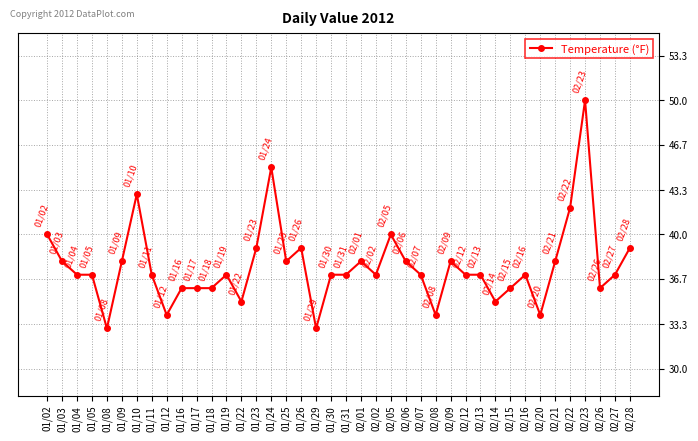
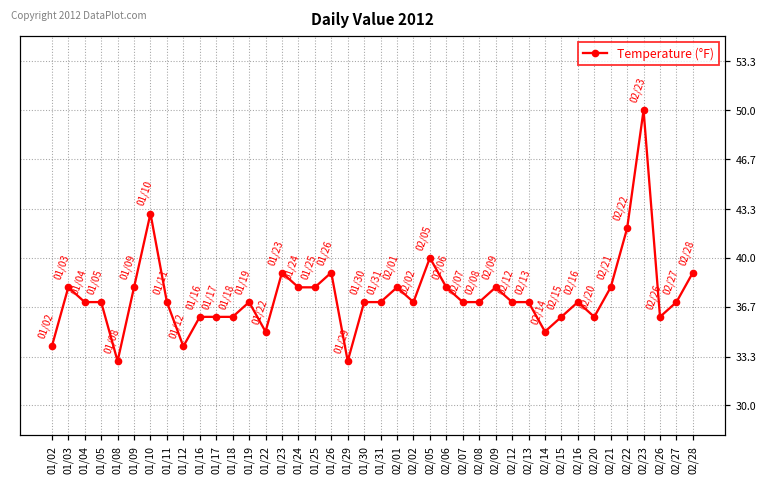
  {
-   "01/02": 40,
+   "01/02": 34,
    "01/22": 35,
-   "01/24": 45,
+   "01/24": 38,
    "02/02": 37,
    "02/07": 37,
-   "02/08": 34,
+   "02/08": 37,
    "02/14": 35,
-   "02/20": 34
+   "02/20": 36
  }
